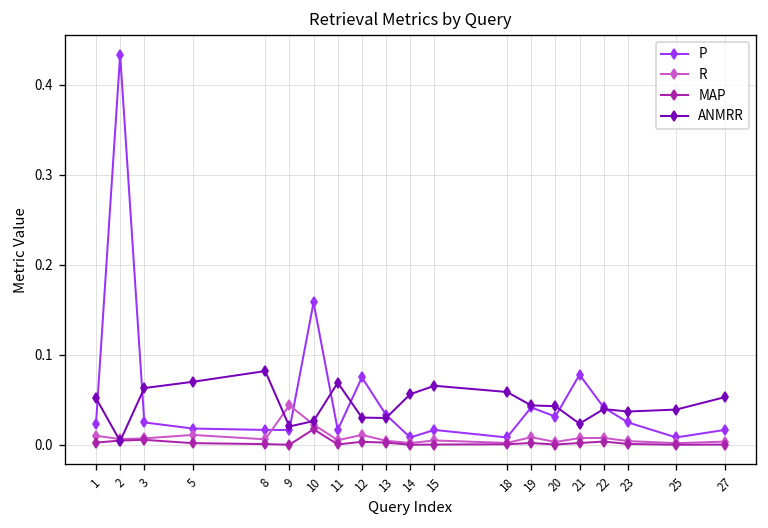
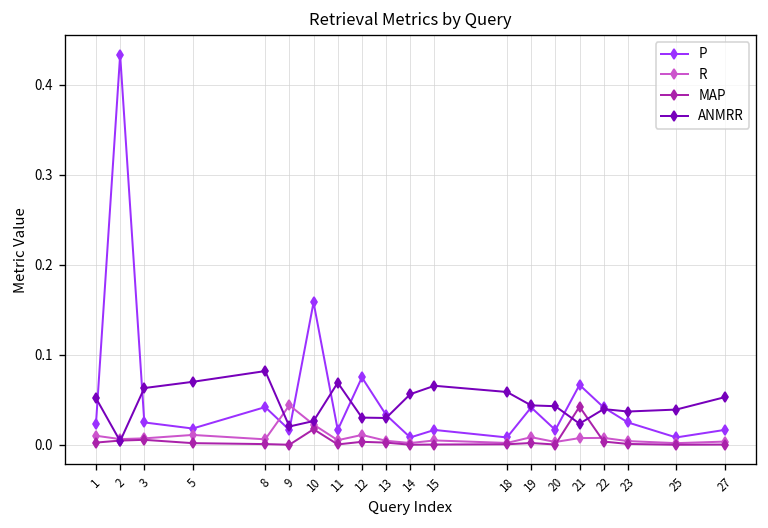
  {
    "P": {
      "1": 0.02,
      "2": 0.43,
      "3": 0.03,
      "5": 0.02,
-     "8": 0.02,
+     "8": 0.04,
      "9": 0.02,
      "10": 0.16,
      "11": 0.02,
      "12": 0.08,
      "14": 0.01,
      "15": 0.02,
      "18": 0.01,
-     "20": 0.03,
-     "21": 0.08,
+     "20": 0.02,
+     "21": 0.07,
      "23": 0.03,
      "25": 0.01,
      "27": 0.02
    },
    "R": {
      "1": 0.01,
      "5": 0.01,
      "8": 0.01,
      "9": 0.04,
      "10": 0.02,
      "11": 0.01,
      "12": 0.01,
      "15": 0.01,
      "19": 0.01,
      "21": 0.01,
      "22": 0.01
    },
    "MAP": {
      "1": 0.00,
      "5": 0.00,
      "8": 0.00,
      "9": 0.00,
      "10": 0.02,
      "11": 0.00,
      "12": 0.00,
      "15": 0.00,
      "19": 0.00,
-     "21": 0.00,
+     "21": 0.04,
      "22": 0.00
    },
    "ANMRR": {
      "1": 0.05,
      "3": 0.06,
      "5": 0.07,
      "8": 0.08,
      "9": 0.02,
      "10": 0.03,
      "11": 0.07,
      "12": 0.03,
      "14": 0.06,
      "15": 0.07,
      "18": 0.06,
      "20": 0.04,
      "21": 0.02,
      "23": 0.04,
      "25": 0.04,
      "27": 0.05
    }
  }
